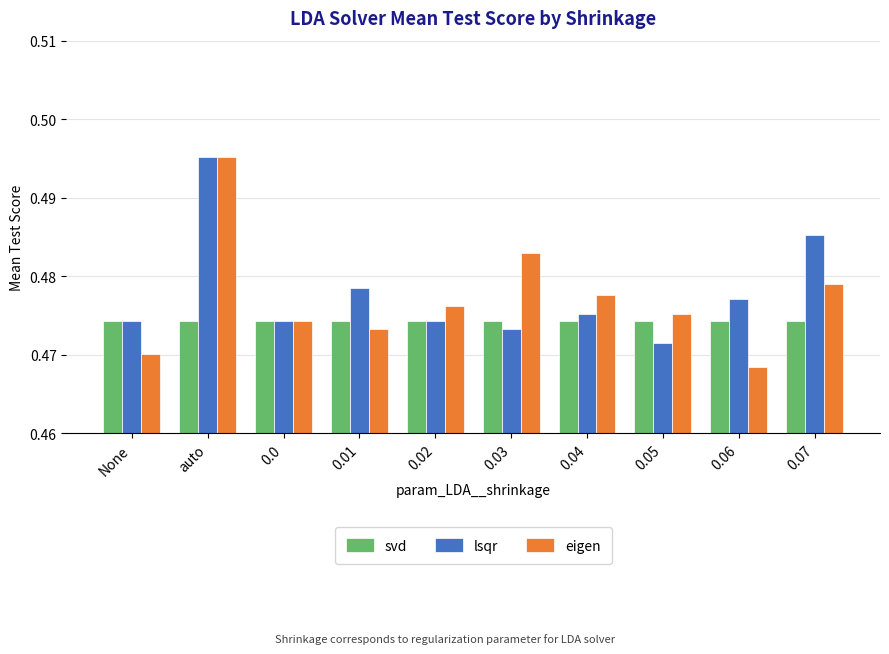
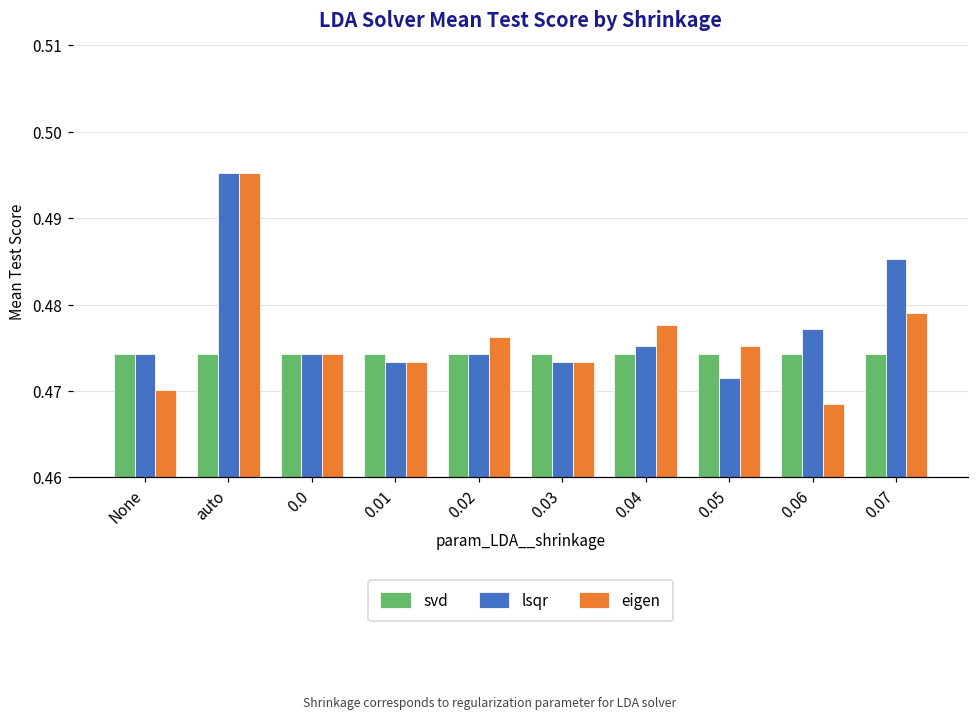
  {
    "svd": {
      "None": 0.474,
      "auto": 0.474,
      "0.0": 0.474,
      "0.01": 0.474,
      "0.02": 0.474,
      "0.03": 0.474,
      "0.04": 0.474,
      "0.05": 0.474,
      "0.06": 0.474,
      "0.07": 0.474
    },
    "lsqr": {
      "None": 0.474,
      "auto": 0.495,
      "0.0": 0.474,
-     "0.01": 0.479,
+     "0.01": 0.473,
      "0.02": 0.474,
      "0.03": 0.473,
      "0.04": 0.475,
      "0.05": 0.472,
      "0.06": 0.477,
      "0.07": 0.485
    },
    "eigen": {
      "None": 0.470,
      "auto": 0.495,
      "0.0": 0.474,
      "0.01": 0.473,
      "0.02": 0.476,
-     "0.03": 0.483,
+     "0.03": 0.473,
      "0.04": 0.478,
      "0.05": 0.475,
      "0.06": 0.468,
      "0.07": 0.479
    }
  }
